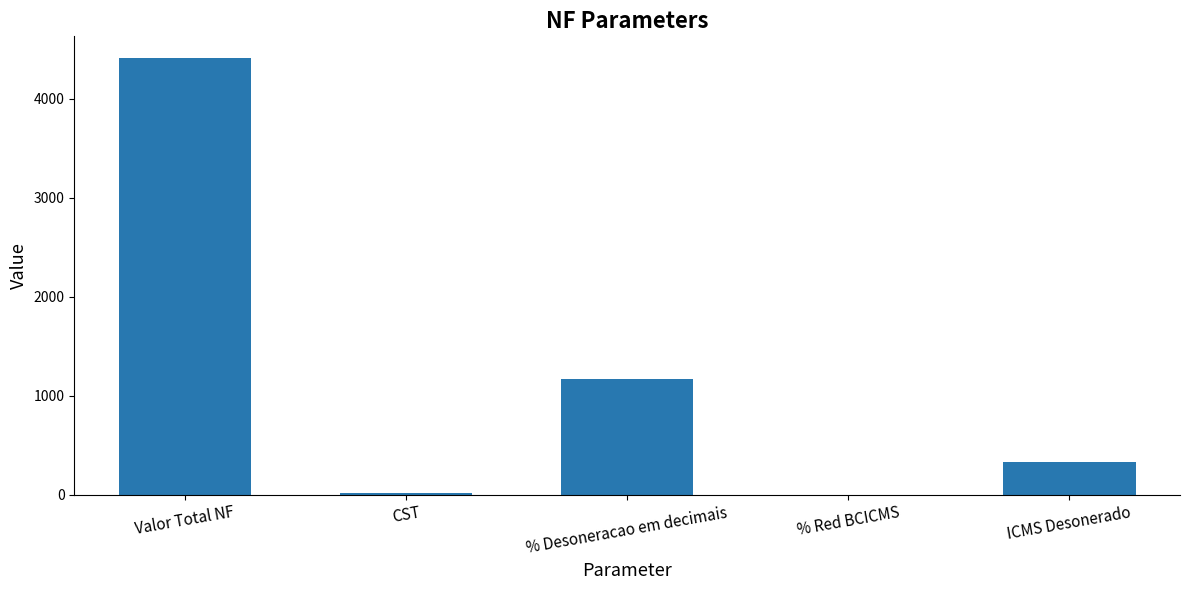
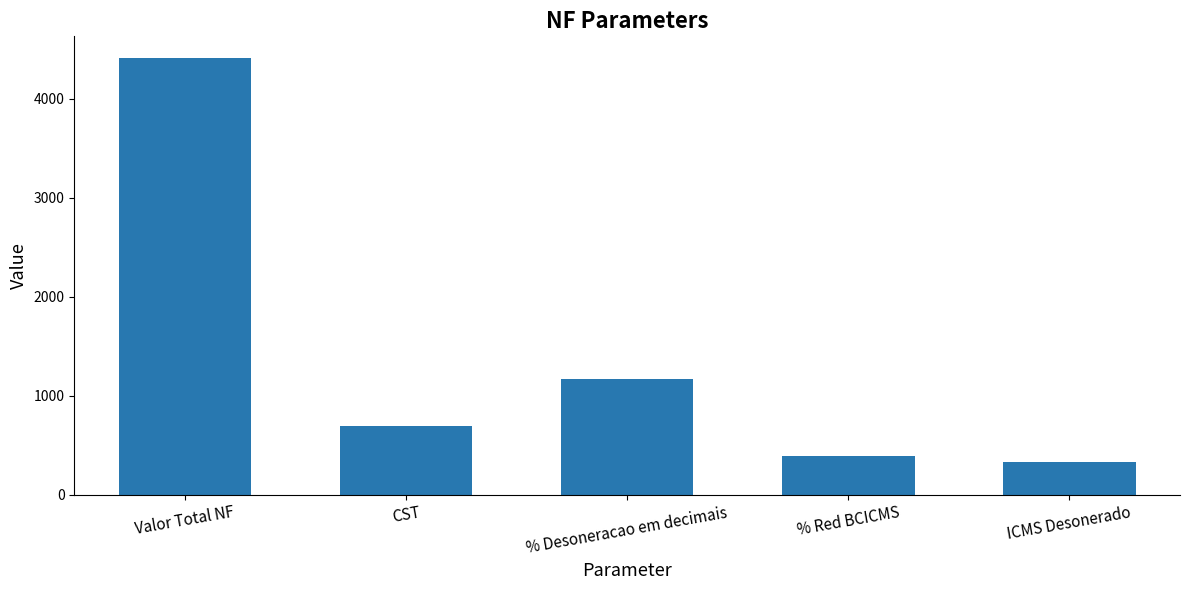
  {
    "Valor Total NF": 4400,
-   "CST": 0,
+   "CST": 700,
    "% Desoneracao em decimais": 1200,
-   "% Red BCICMS": 0,
+   "% Red BCICMS": 400,
    "ICMS Desonerado": 300
  }
